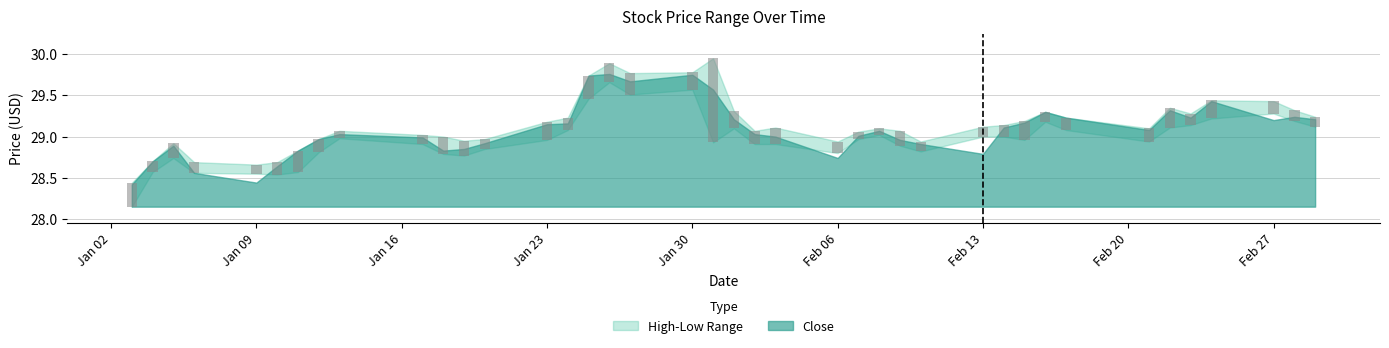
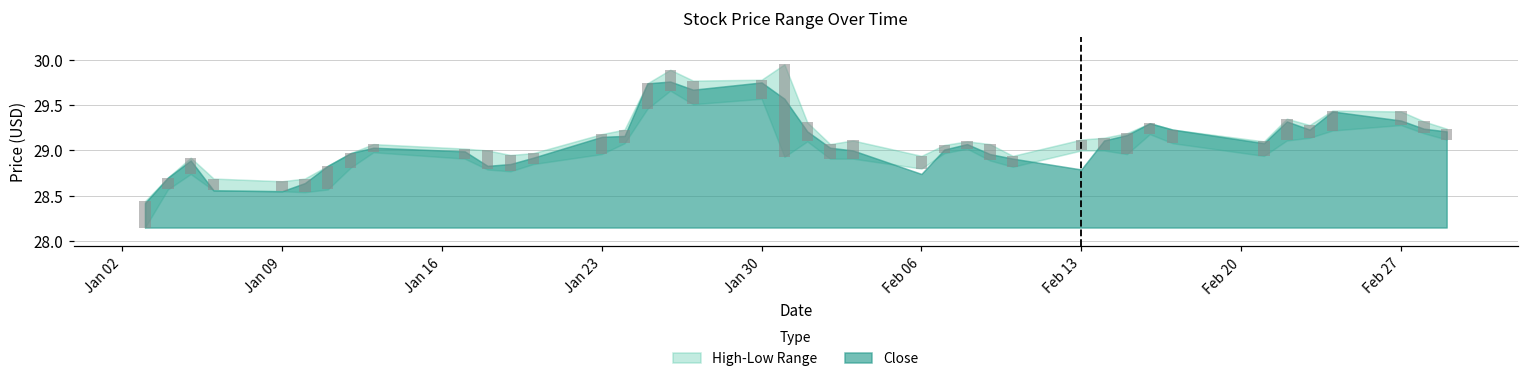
  {
    "Close": {
-     "Jan 09": 28.4,
+     "Jan 09": 28.5,
      "Feb 06": 28.7,
      "Feb 13": 28.8,
-     "Feb 27": 29.2
+     "Feb 27": 29.3
    },
    "High-Low Range": {
      "Jan 09": 28.7,
      "Jan 23": 29.2,
      "Jan 30": 29.8,
      "Feb 06": 28.9,
      "Feb 13": 29.1,
      "Feb 27": 29.4
    }
  }
